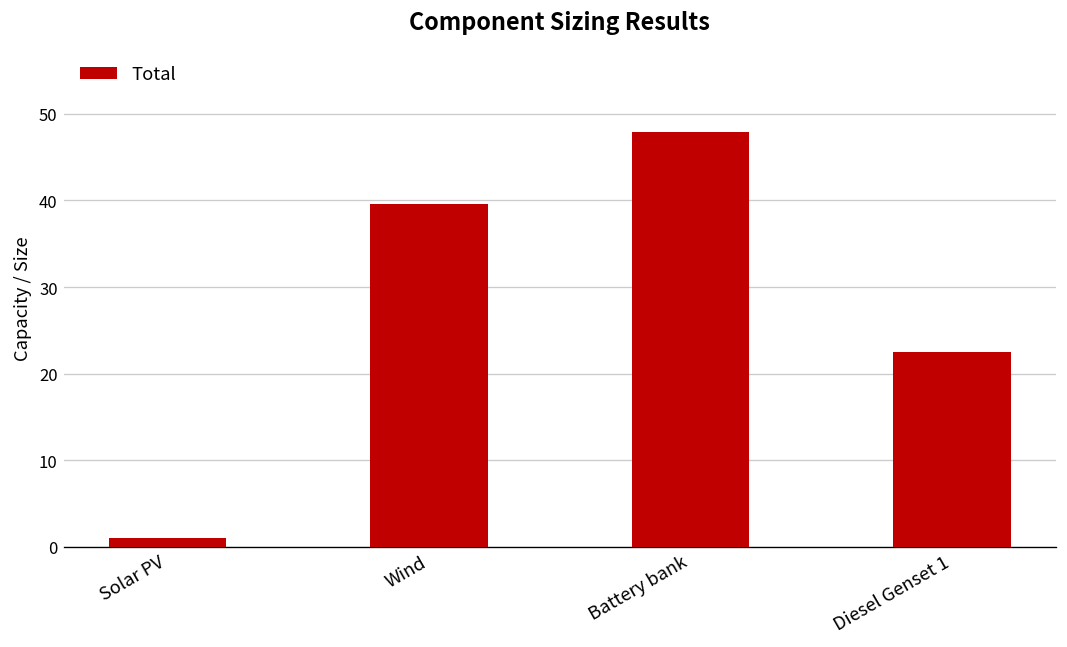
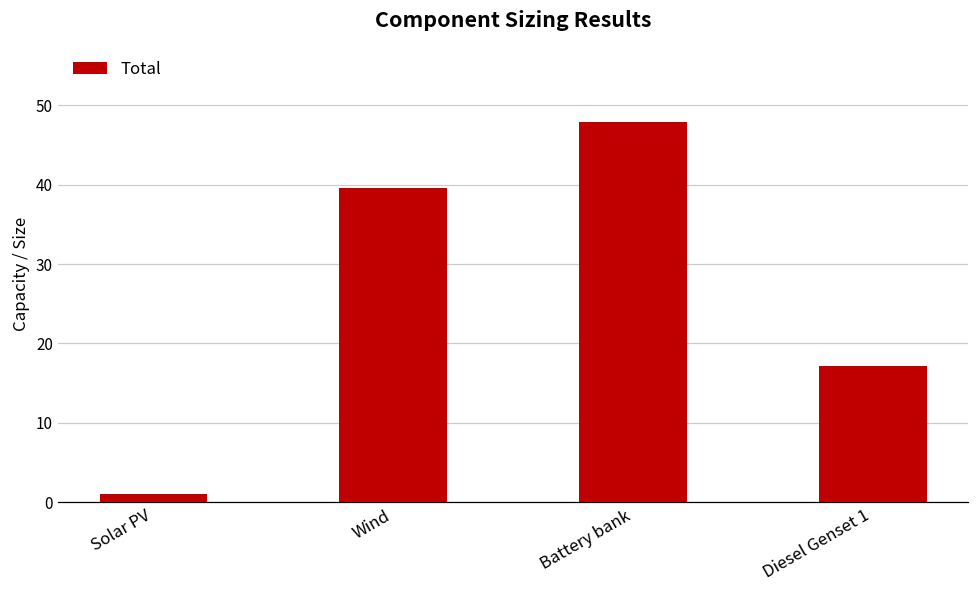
  {
    "Solar PV": 1,
    "Wind": 40,
    "Battery bank": 48,
-   "Diesel Genset 1": 23
+   "Diesel Genset 1": 17
  }
